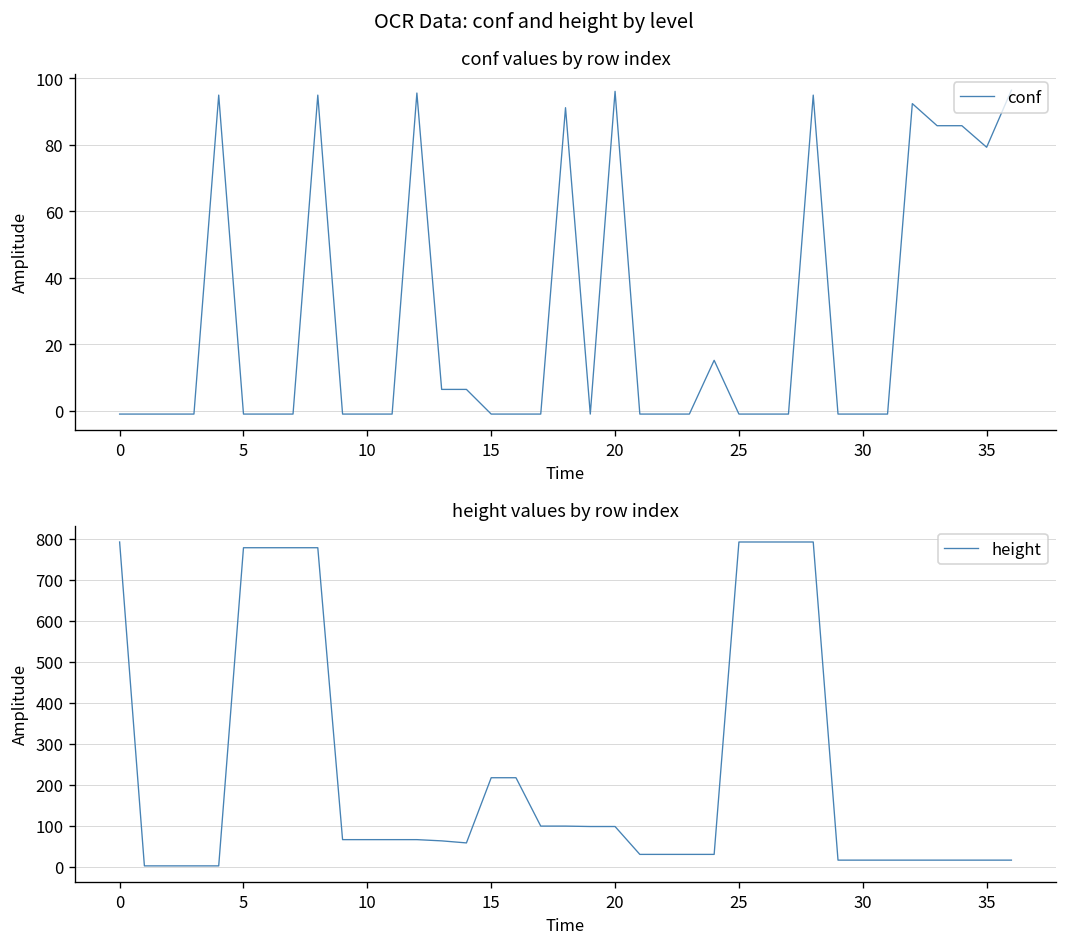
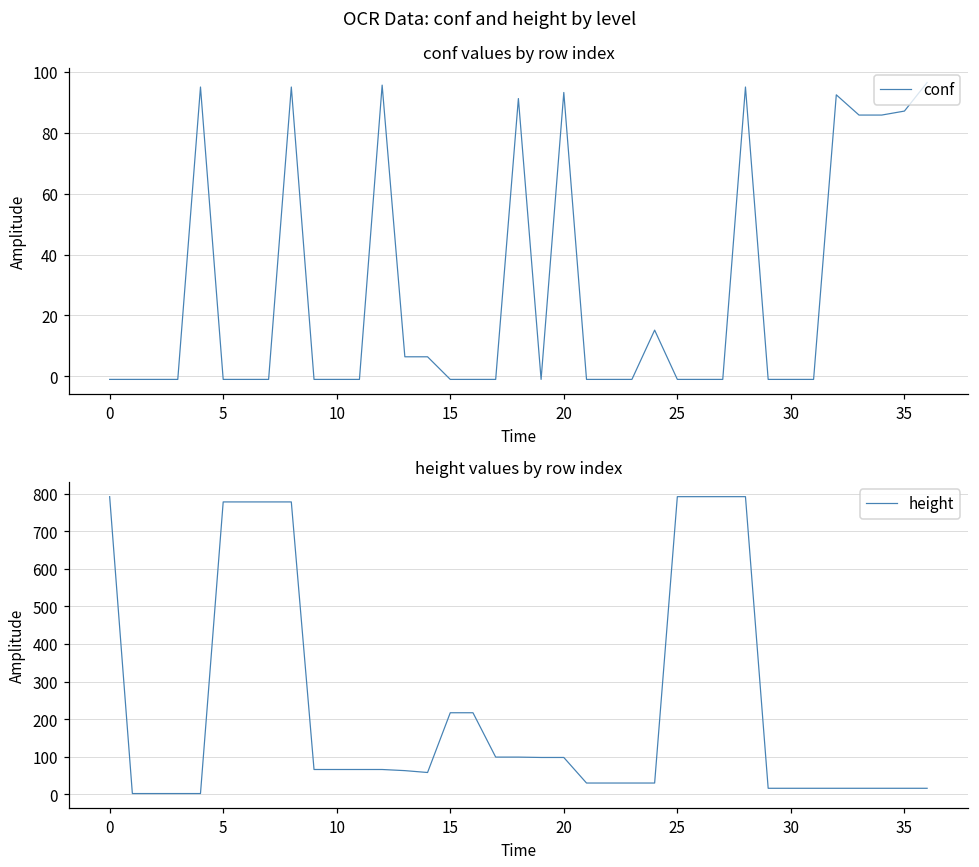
  {
    "conf values by row index": {
      "0": -1,
      "5": -1,
      "10": -1,
      "15": -1,
-     "20": 96,
+     "20": 93,
      "25": -1,
      "30": -1,
-     "35": 79
+     "35": 87
    },
    "height values by row index": {
      "0": 790,
      "5": 780,
      "10": 70,
      "15": 220,
      "20": 100,
      "25": 790,
      "30": 20,
      "35": 20
    }
  }
